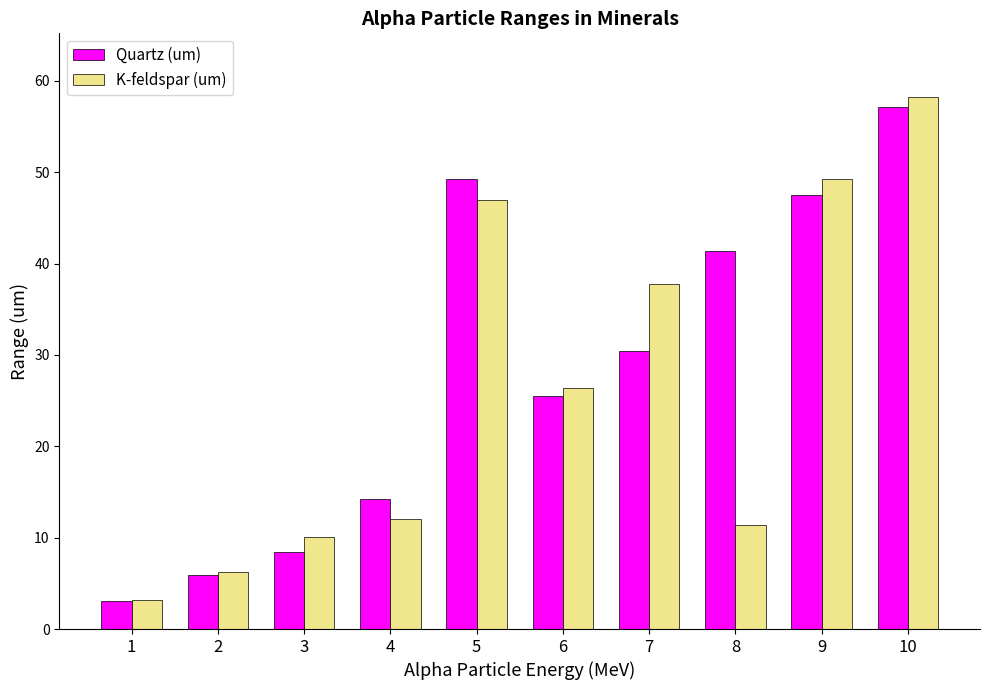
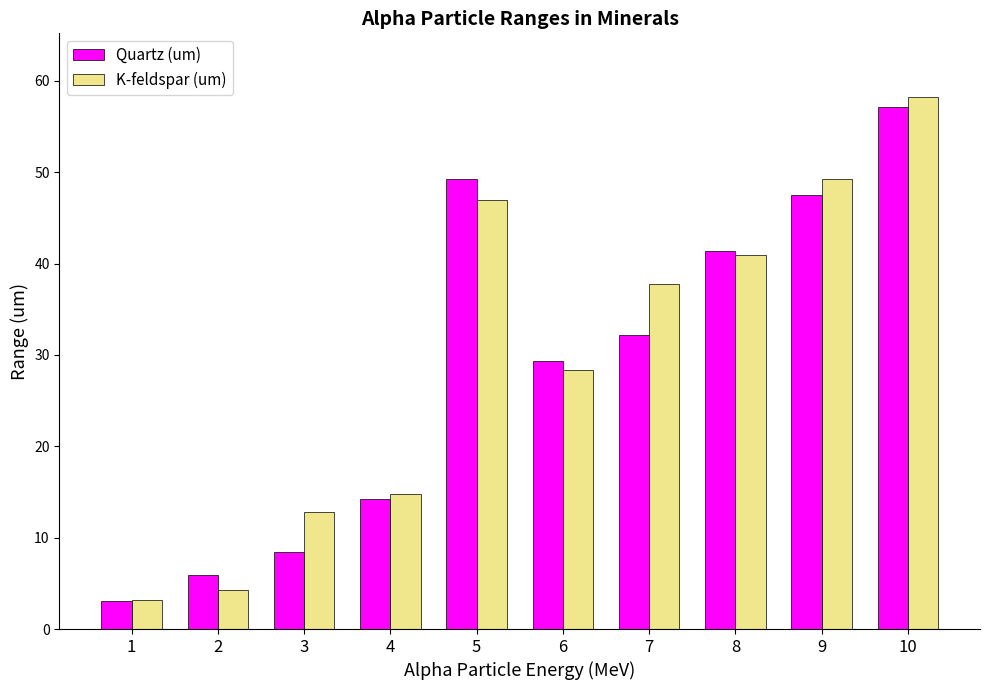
  {
    "Quartz (um)": {
      "1": 3,
      "2": 6,
      "3": 8,
      "4": 14,
      "5": 49,
-     "6": 25,
-     "7": 30,
+     "6": 29,
+     "7": 32,
      "8": 41,
      "9": 48,
      "10": 57
    },
    "K-feldspar (um)": {
      "1": 3,
-     "2": 6,
-     "3": 10,
-     "4": 12,
+     "2": 4,
+     "3": 13,
+     "4": 15,
      "5": 47,
-     "6": 26,
+     "6": 28,
      "7": 38,
-     "8": 11,
+     "8": 41,
      "9": 49,
      "10": 58
    }
  }
